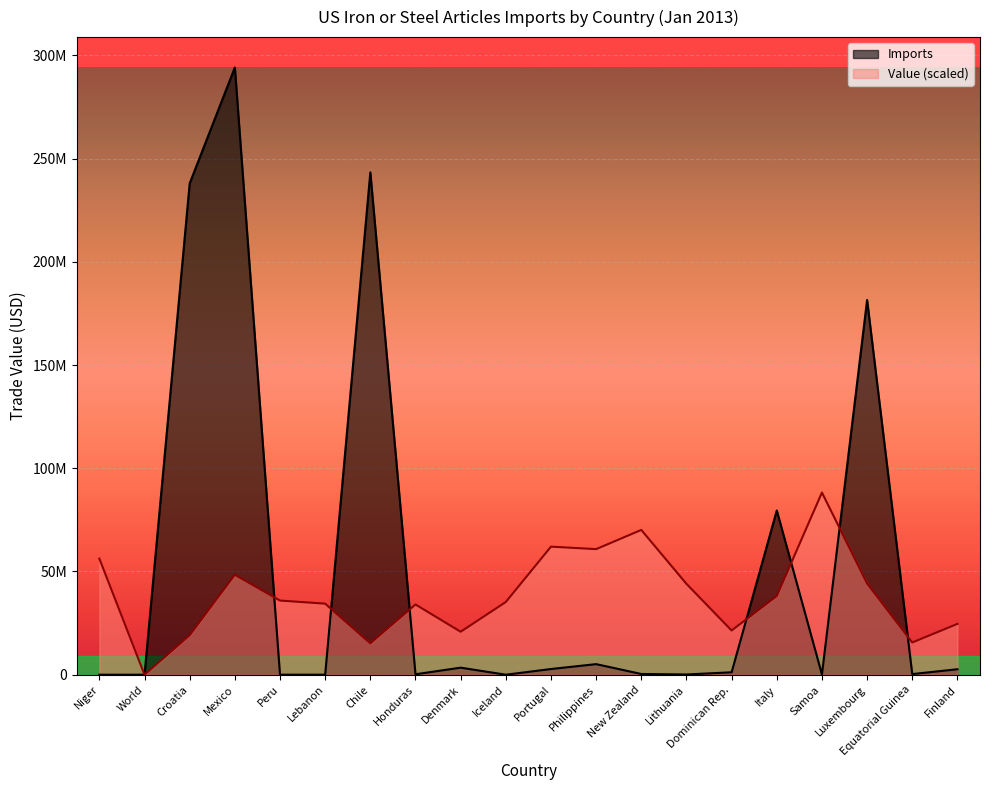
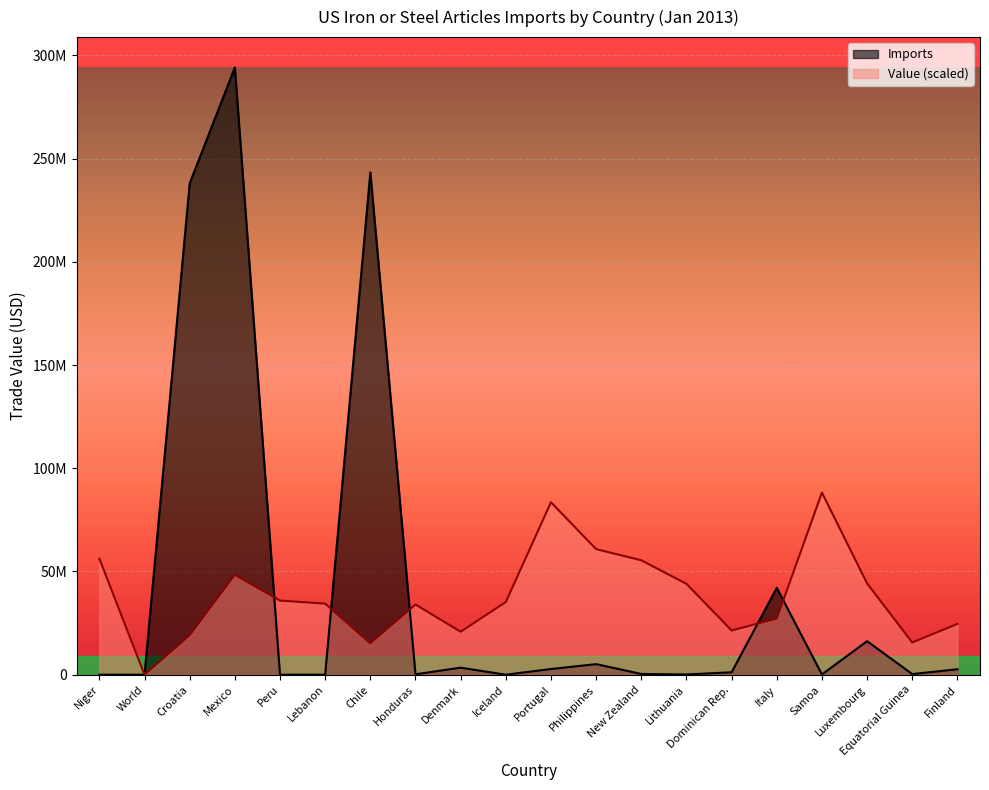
  {
    "Imports": {
      "Croatia": 238000000,
      "Mexico": 294000000,
      "Chile": 243000000,
-     "Italy": 80000000,
-     "Luxembourg": 182000000
+     "Italy": 42000000,
+     "Luxembourg": 16000000
    },
    "Value (scaled)": {
      "Niger": 56000000,
      "Croatia": 19000000,
      "Mexico": 48000000,
      "Peru": 36000000,
      "Lebanon": 34000000,
      "Chile": 15000000,
      "Honduras": 34000000,
      "Denmark": 21000000,
      "Iceland": 35000000,
-     "Portugal": 62000000,
+     "Portugal": 84000000,
      "Philippines": 61000000,
-     "New Zealand": 70000000,
+     "New Zealand": 55000000,
      "Lithuania": 44000000,
      "Dominican Rep.": 21000000,
-     "Italy": 38000000,
+     "Italy": 27000000,
      "Samoa": 88000000,
      "Luxembourg": 44000000,
      "Equatorial Guinea": 16000000,
      "Finland": 25000000
    }
  }
